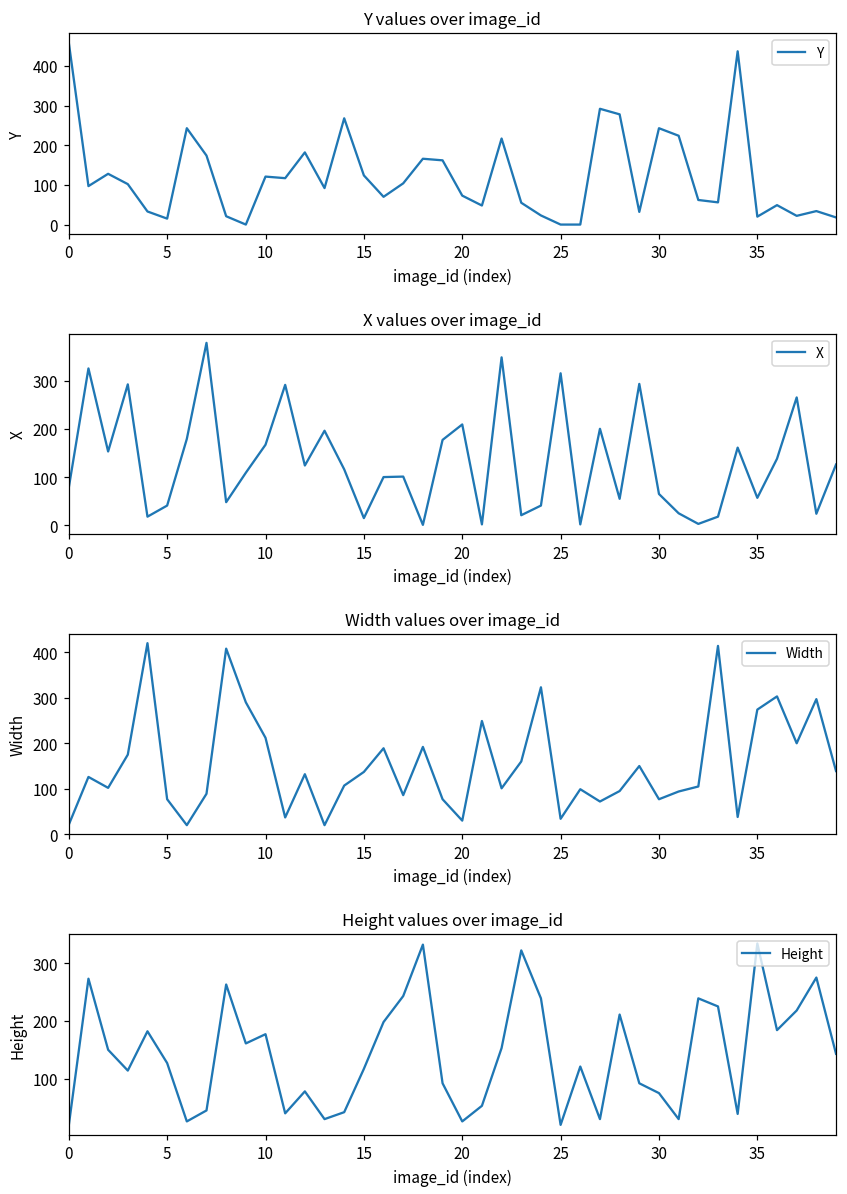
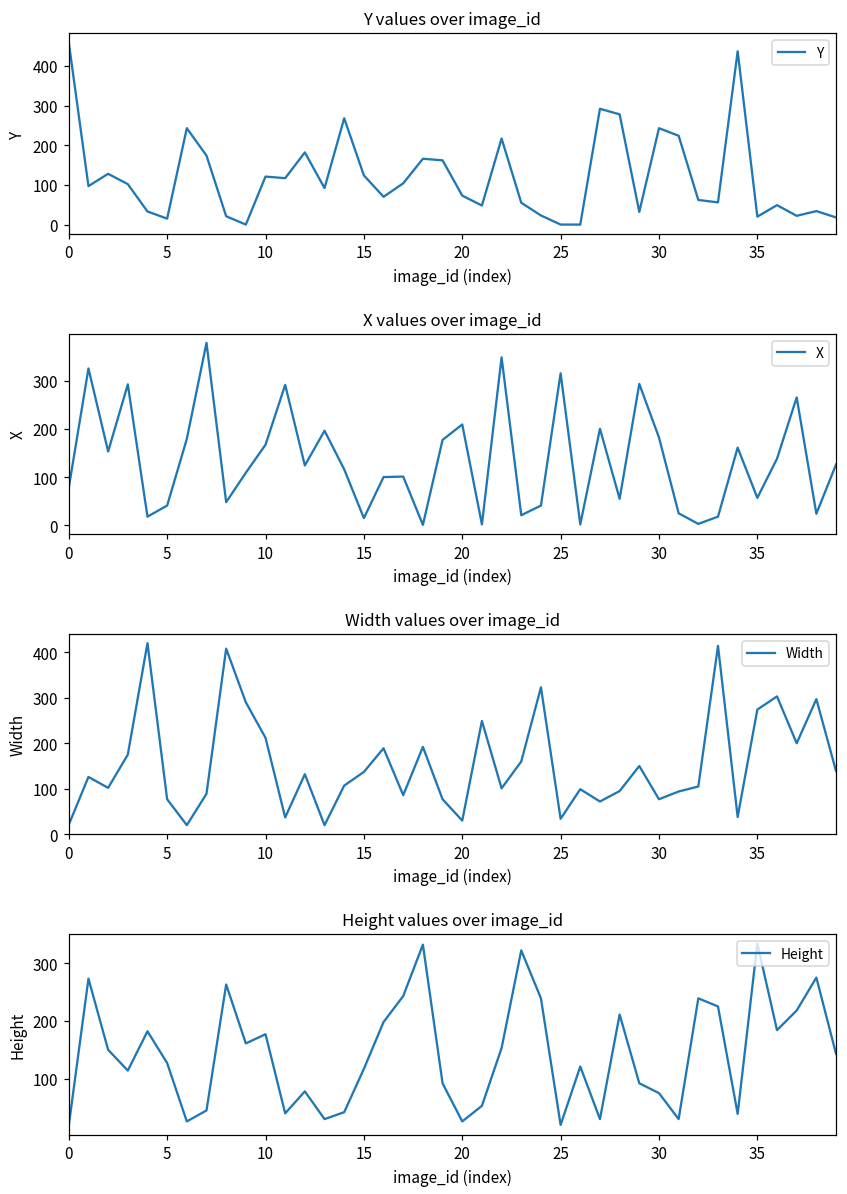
  {
    "Y values over image_id": {
      "0": 460,
      "5": 20,
      "10": 120,
      "15": 120,
      "20": 70,
      "25": 0,
      "30": 240,
      "35": 20
    },
    "X values over image_id": {
      "0": 80,
      "5": 40,
      "10": 170,
      "15": 20,
      "20": 210,
      "25": 320,
-     "30": 70,
+     "30": 180,
      "35": 60
    },
    "Width values over image_id": {
      "0": 20,
      "5": 80,
      "10": 210,
      "15": 140,
      "20": 30,
      "25": 30,
      "30": 80,
      "35": 270
    },
    "Height values over image_id": {
      "0": 20,
      "5": 130,
      "10": 180,
      "15": 120,
      "20": 30,
      "25": 20,
      "30": 80
    }
  }
